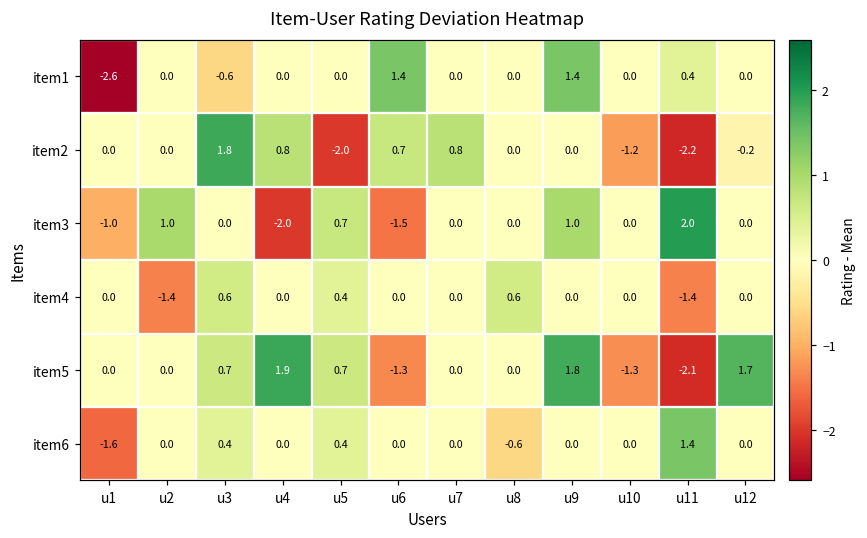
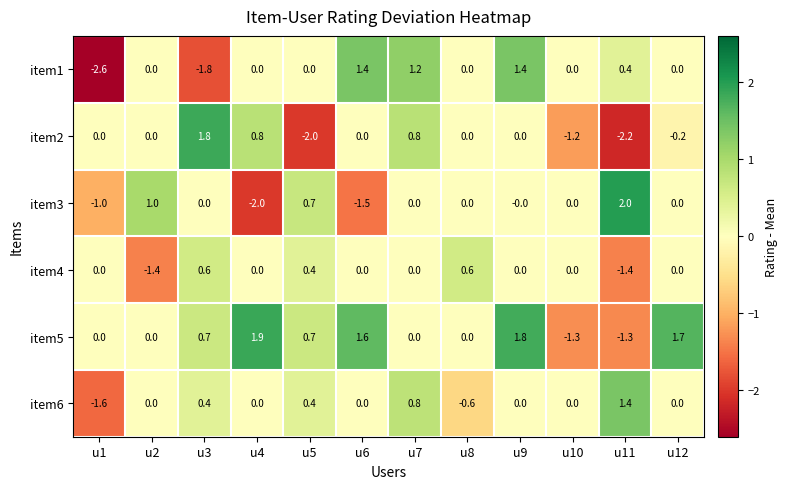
  {
    "item1": {
      "u1": -2.6,
      "u2": 0.0,
-     "u3": -0.6,
+     "u3": -1.8,
      "u4": 0.0,
      "u5": 0.0,
      "u6": 1.4,
-     "u7": 0.0,
+     "u7": 1.2,
      "u8": 0.0,
      "u9": 1.4,
      "u10": 0.0,
      "u11": 0.4,
      "u12": 0.0
    },
    "item2": {
      "u1": 0.0,
      "u2": 0.0,
      "u3": 1.8,
      "u4": 0.8,
      "u5": -2.0,
-     "u6": 0.7,
+     "u6": 0.0,
      "u7": 0.8,
      "u8": 0.0,
      "u9": 0.0,
      "u10": -1.2,
      "u11": -2.2,
      "u12": -0.2
    },
    "item3": {
      "u1": -1.0,
      "u2": 1.0,
      "u3": 0.0,
      "u4": -2.0,
      "u5": 0.7,
      "u6": -1.5,
      "u7": 0.0,
      "u8": 0.0,
-     "u9": 1.0,
+     "u9": -0.0,
      "u10": 0.0,
      "u11": 2.0,
      "u12": 0.0
    },
    "item4": {
      "u1": 0.0,
      "u2": -1.4,
      "u3": 0.6,
      "u4": 0.0,
      "u5": 0.4,
      "u6": 0.0,
      "u7": 0.0,
      "u8": 0.6,
      "u9": 0.0,
      "u10": 0.0,
      "u11": -1.4,
      "u12": 0.0
    },
    "item5": {
      "u1": 0.0,
      "u2": 0.0,
      "u3": 0.7,
      "u4": 1.9,
      "u5": 0.7,
-     "u6": -1.3,
+     "u6": 1.6,
      "u7": 0.0,
      "u8": 0.0,
      "u9": 1.8,
      "u10": -1.3,
-     "u11": -2.1,
+     "u11": -1.3,
      "u12": 1.7
    },
    "item6": {
      "u1": -1.6,
      "u2": 0.0,
      "u3": 0.4,
      "u4": 0.0,
      "u5": 0.4,
      "u6": 0.0,
-     "u7": 0.0,
+     "u7": 0.8,
      "u8": -0.6,
      "u9": 0.0,
      "u10": 0.0,
      "u11": 1.4,
      "u12": 0.0
    }
  }
